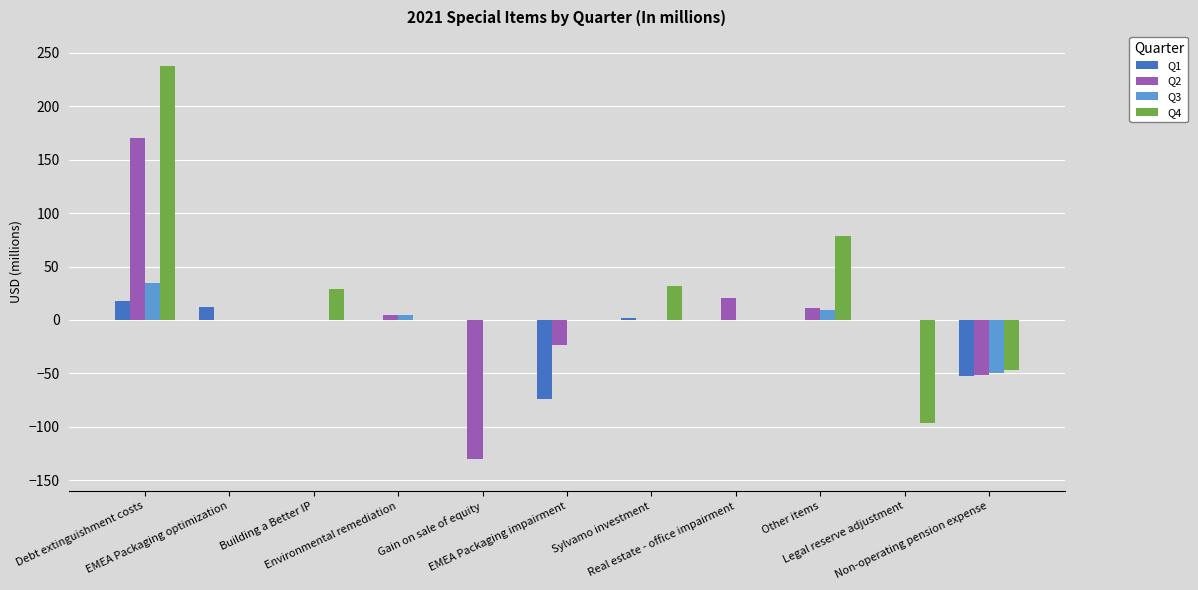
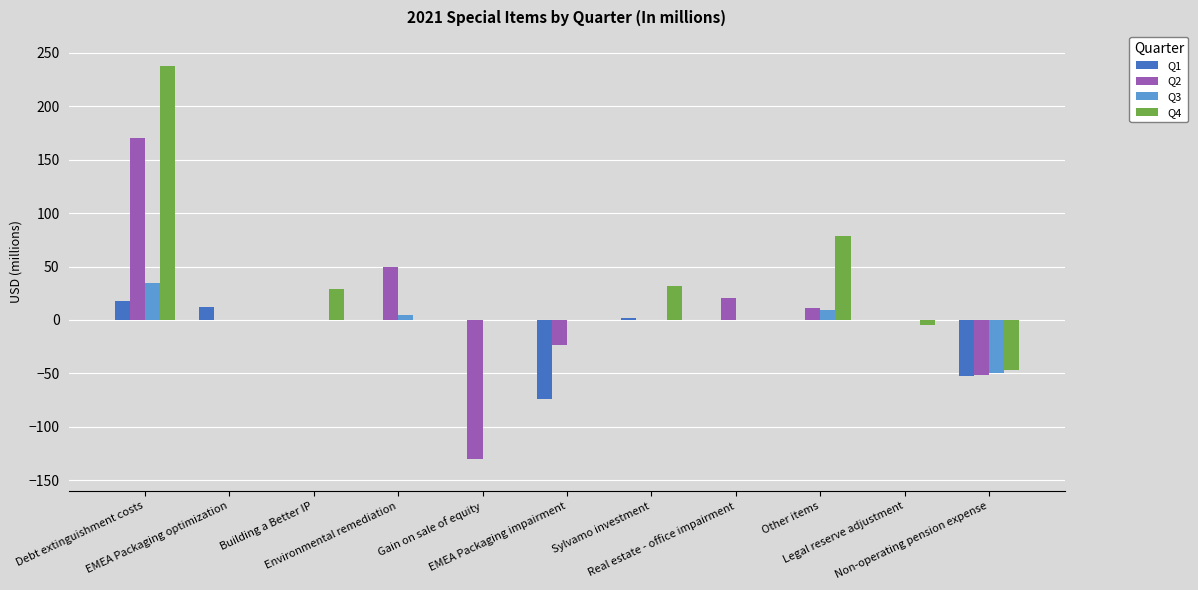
  {
    "Q2": {
      "Debt extinguishment costs": 170,
      "EMEA Packaging optimization": 0,
      "Building a Better IP": 0,
-     "Environmental remediation": 5,
+     "Environmental remediation": 50,
      "Gain on sale of equity": -130,
      "EMEA Packaging impairment": -23,
      "Sylvamo investment": 0,
      "Real estate - office impairment": 21,
      "Other items": 11,
      "Legal reserve adjustment": 0,
      "Non-operating pension expense": -51
    },
    "Q4": {
      "Debt extinguishment costs": 238,
      "EMEA Packaging optimization": 0,
      "Building a Better IP": 29,
      "Environmental remediation": 0,
      "Gain on sale of equity": 0,
      "EMEA Packaging impairment": 0,
      "Sylvamo investment": 32,
      "Real estate - office impairment": 0,
      "Other items": 79,
-     "Legal reserve adjustment": -96,
+     "Legal reserve adjustment": -5,
      "Non-operating pension expense": -47
    }
  }
